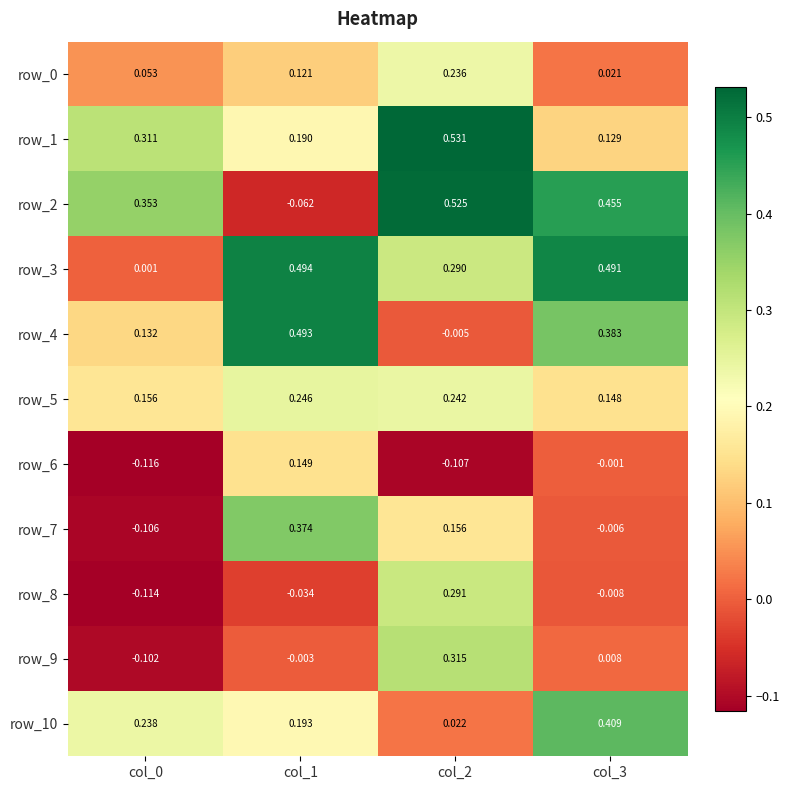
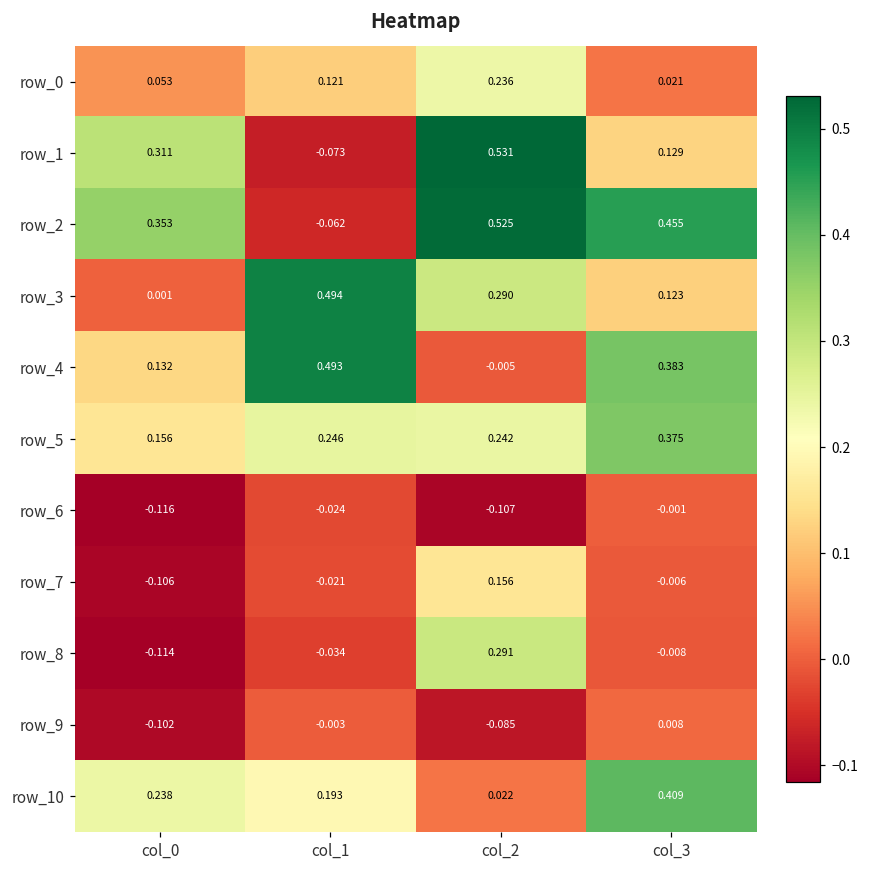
  {
    "row_0": {
      "col_0": 0.053,
      "col_1": 0.121,
      "col_2": 0.236,
      "col_3": 0.021
    },
    "row_1": {
      "col_0": 0.311,
-     "col_1": 0.190,
+     "col_1": -0.073,
      "col_2": 0.531,
      "col_3": 0.129
    },
    "row_2": {
      "col_0": 0.353,
      "col_1": -0.062,
      "col_2": 0.525,
      "col_3": 0.455
    },
    "row_3": {
      "col_0": 0.001,
      "col_1": 0.494,
      "col_2": 0.290,
-     "col_3": 0.491
+     "col_3": 0.123
    },
    "row_4": {
      "col_0": 0.132,
      "col_1": 0.493,
      "col_2": -0.005,
      "col_3": 0.383
    },
    "row_5": {
      "col_0": 0.156,
      "col_1": 0.246,
      "col_2": 0.242,
-     "col_3": 0.148
+     "col_3": 0.375
    },
    "row_6": {
      "col_0": -0.116,
-     "col_1": 0.149,
+     "col_1": -0.024,
      "col_2": -0.107,
      "col_3": -0.001
    },
    "row_7": {
      "col_0": -0.106,
-     "col_1": 0.374,
+     "col_1": -0.021,
      "col_2": 0.156,
      "col_3": -0.006
    },
    "row_8": {
      "col_0": -0.114,
      "col_1": -0.034,
      "col_2": 0.291,
      "col_3": -0.008
    },
    "row_9": {
      "col_0": -0.102,
      "col_1": -0.003,
-     "col_2": 0.315,
+     "col_2": -0.085,
      "col_3": 0.008
    },
    "row_10": {
      "col_0": 0.238,
      "col_1": 0.193,
      "col_2": 0.022,
      "col_3": 0.409
    }
  }
